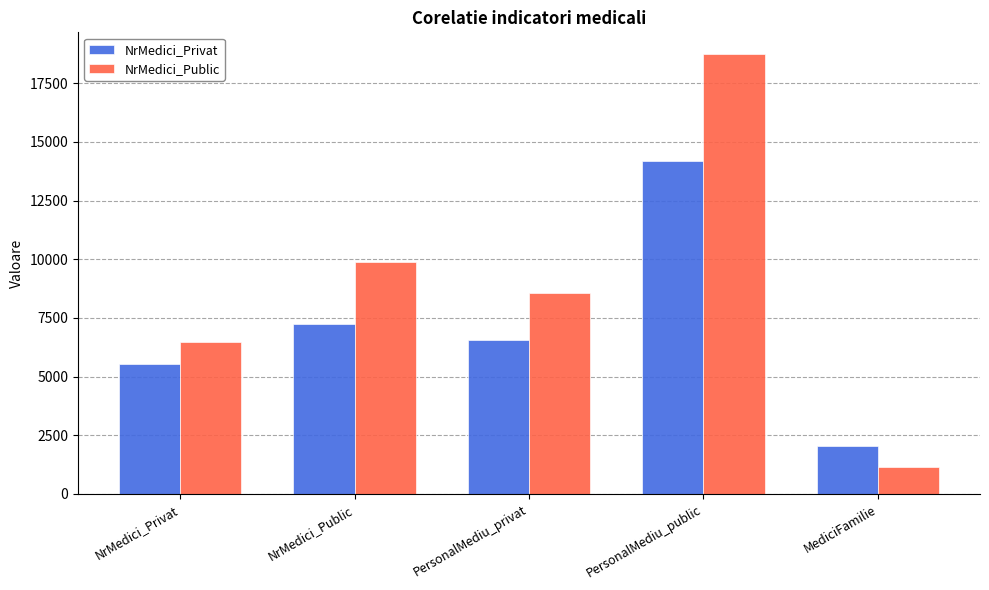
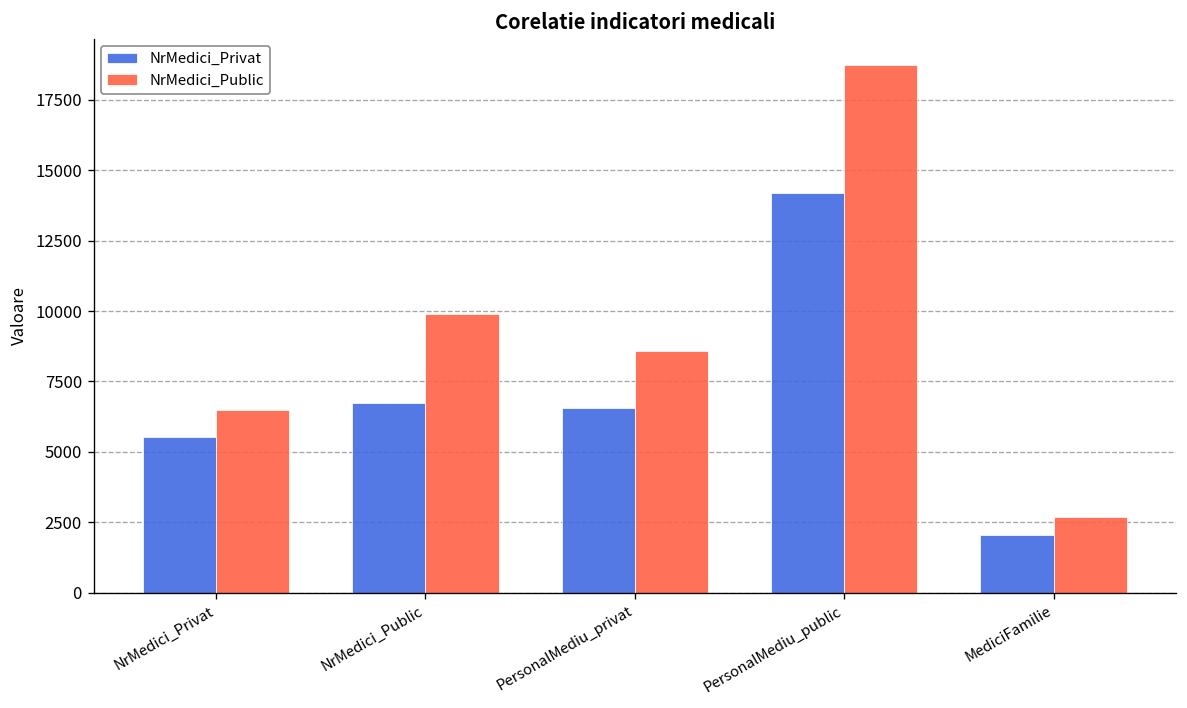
  {
    "NrMedici_Privat": {
      "NrMedici_Privat": 5500,
-     "NrMedici_Public": 7200,
+     "NrMedici_Public": 6700,
      "PersonalMediu_privat": 6500,
      "PersonalMediu_public": 14200,
      "MediciFamilie": 2000
    },
    "NrMedici_Public": {
      "NrMedici_Privat": 6500,
      "NrMedici_Public": 9900,
      "PersonalMediu_privat": 8600,
      "PersonalMediu_public": 18700,
-     "MediciFamilie": 1100
+     "MediciFamilie": 2700
    }
  }
